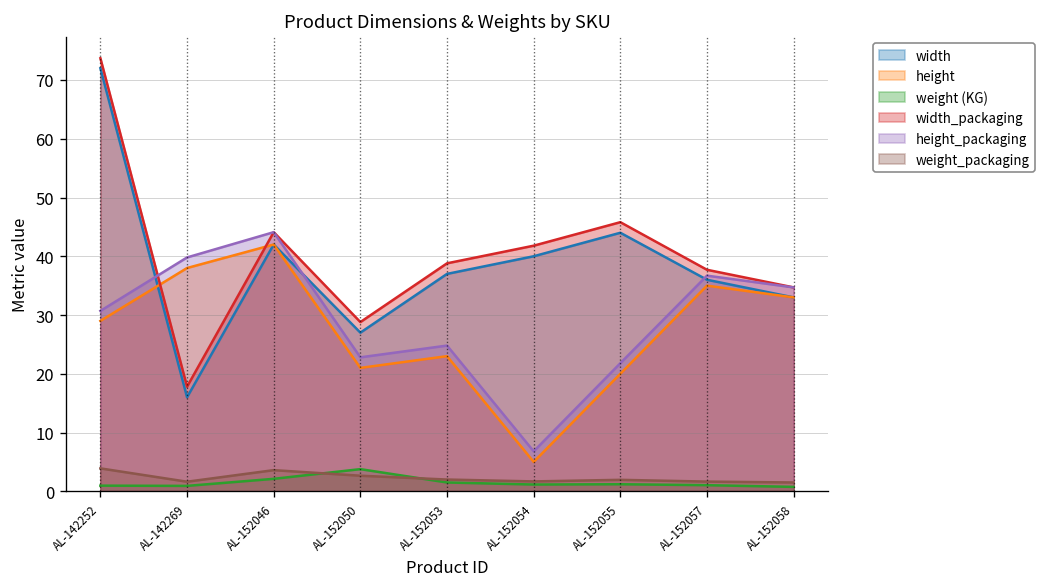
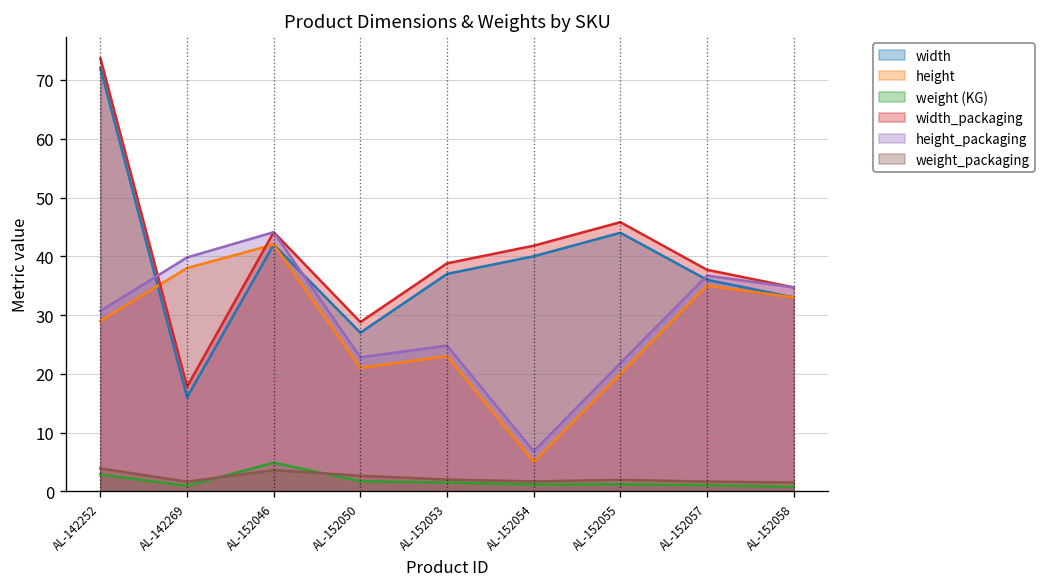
  {
    "width": {
      "AL-142252": 72,
      "AL-142269": 16,
      "AL-152050": 27,
      "AL-152053": 37,
      "AL-152054": 40,
      "AL-152055": 44,
      "AL-152057": 36
    },
    "weight (KG)": {
-     "AL-142252": 1,
+     "AL-142252": 3,
      "AL-142269": 1,
-     "AL-152046": 2,
-     "AL-152050": 4,
+     "AL-152046": 5,
+     "AL-152050": 2,
      "AL-152054": 1,
      "AL-152055": 1,
      "AL-152057": 1,
      "AL-152058": 1
    },
    "height_packaging": {
      "AL-142252": 31,
      "AL-142269": 40,
      "AL-152050": 23,
      "AL-152053": 25,
      "AL-152054": 7,
      "AL-152055": 22,
      "AL-152057": 37
    }
  }
